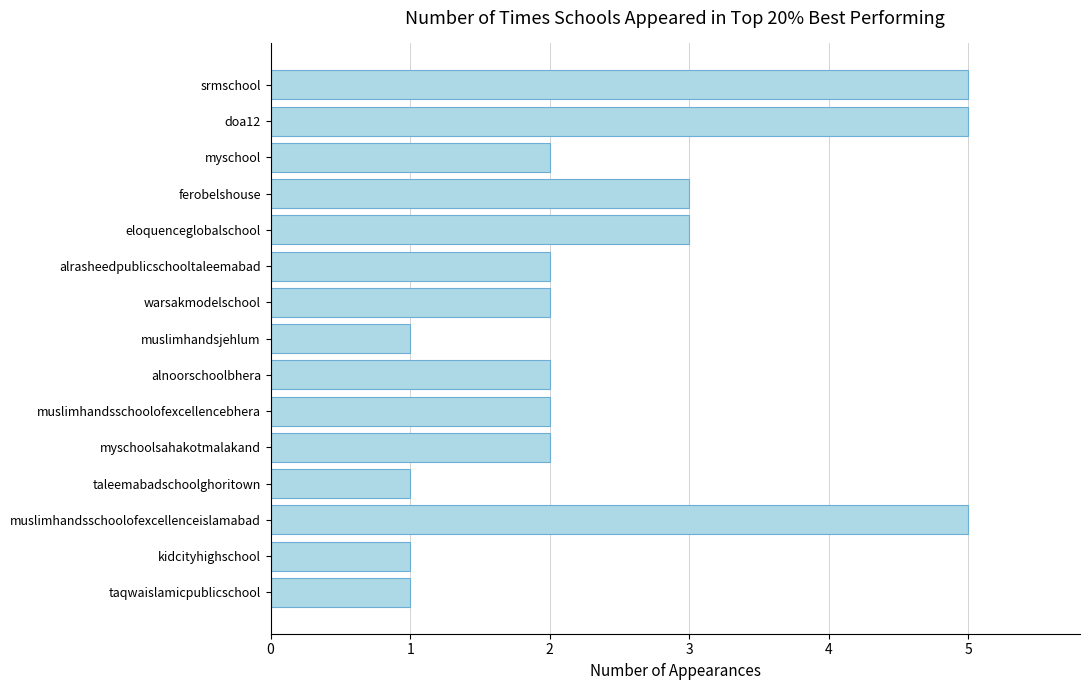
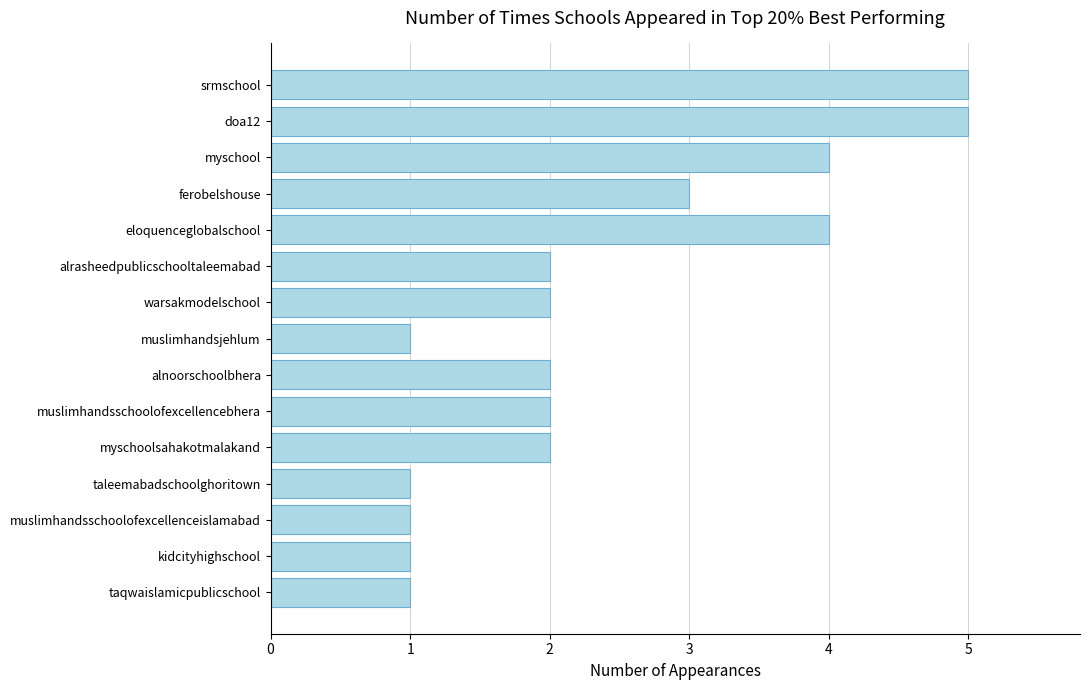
  {
    "srmschool": 5,
    "doa12": 5,
-   "myschool": 2,
+   "myschool": 4,
    "ferobelshouse": 3,
-   "eloquenceglobalschool": 3,
+   "eloquenceglobalschool": 4,
    "alrasheedpublicschooltaleemabad": 2,
    "warsakmodelschool": 2,
    "muslimhandsjehlum": 1,
    "alnoorschoolbhera": 2,
    "muslimhandsschoolofexcellencebhera": 2,
    "myschoolsahakotmalakand": 2,
    "taleemabadschoolghoritown": 1,
-   "muslimhandsschoolofexcellenceislamabad": 5,
+   "muslimhandsschoolofexcellenceislamabad": 1,
    "kidcityhighschool": 1,
    "taqwaislamicpublicschool": 1
  }
